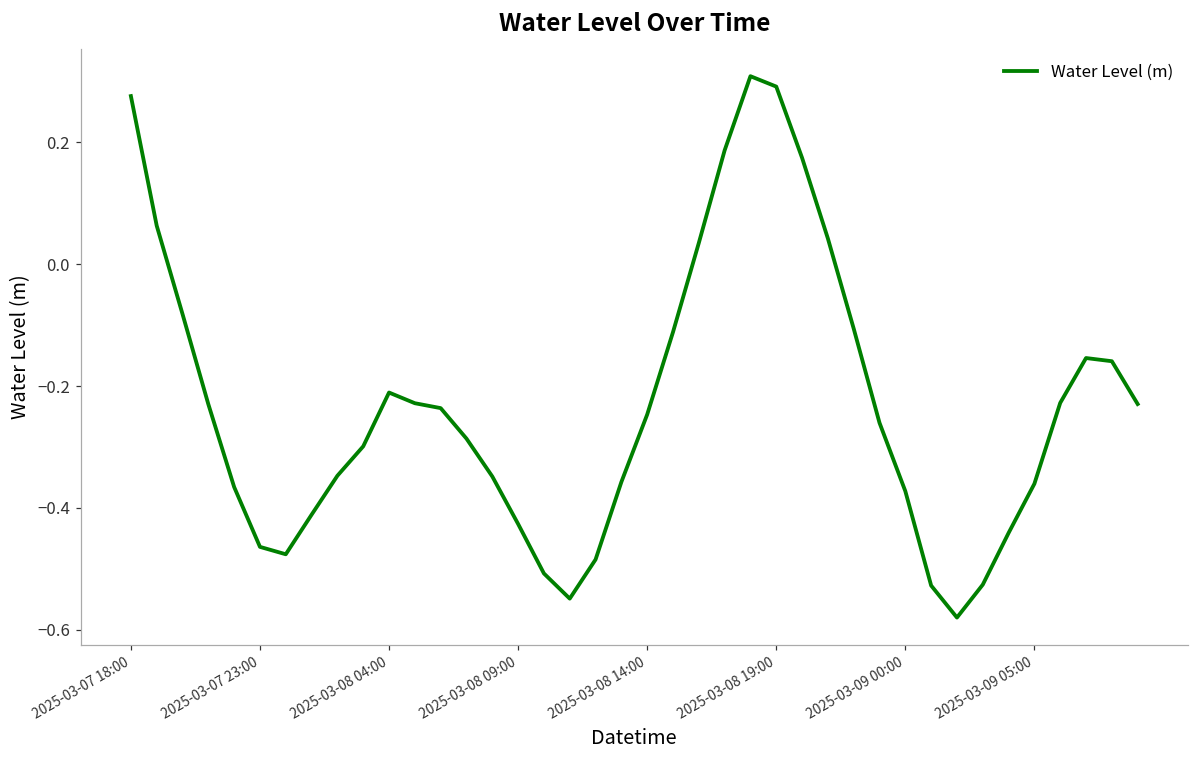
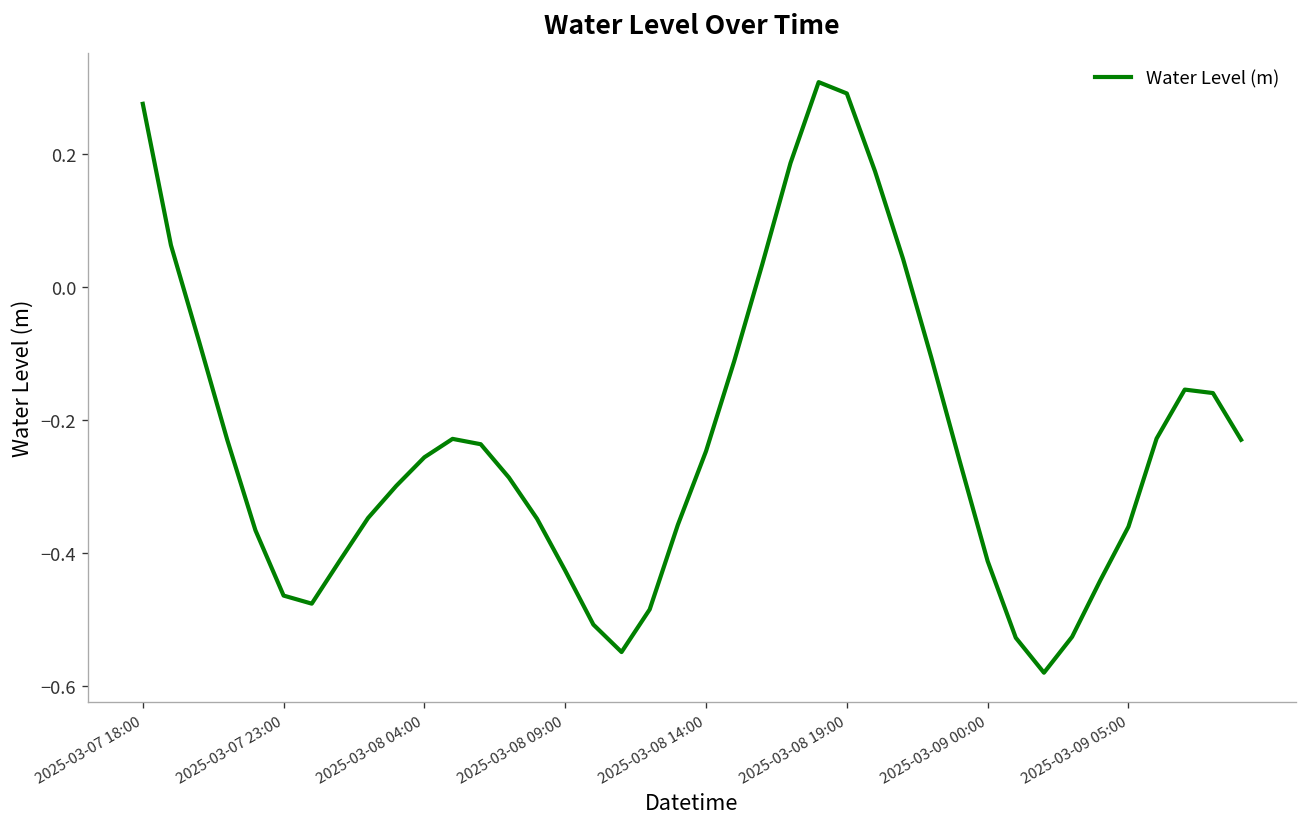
  {
    "2025-03-07 18:00": 0.28,
    "2025-03-07 23:00": -0.46,
-   "2025-03-08 04:00": -0.21,
+   "2025-03-08 04:00": -0.26,
    "2025-03-08 09:00": -0.43,
    "2025-03-08 14:00": -0.25,
    "2025-03-08 19:00": 0.29,
-   "2025-03-09 00:00": -0.37,
+   "2025-03-09 00:00": -0.41,
    "2025-03-09 05:00": -0.36
  }
